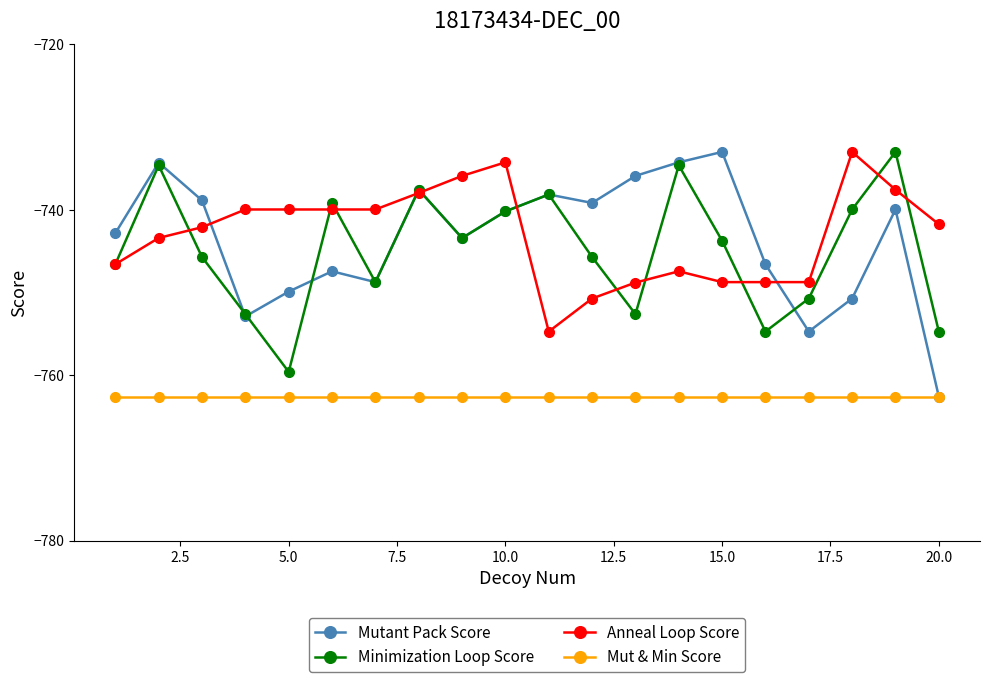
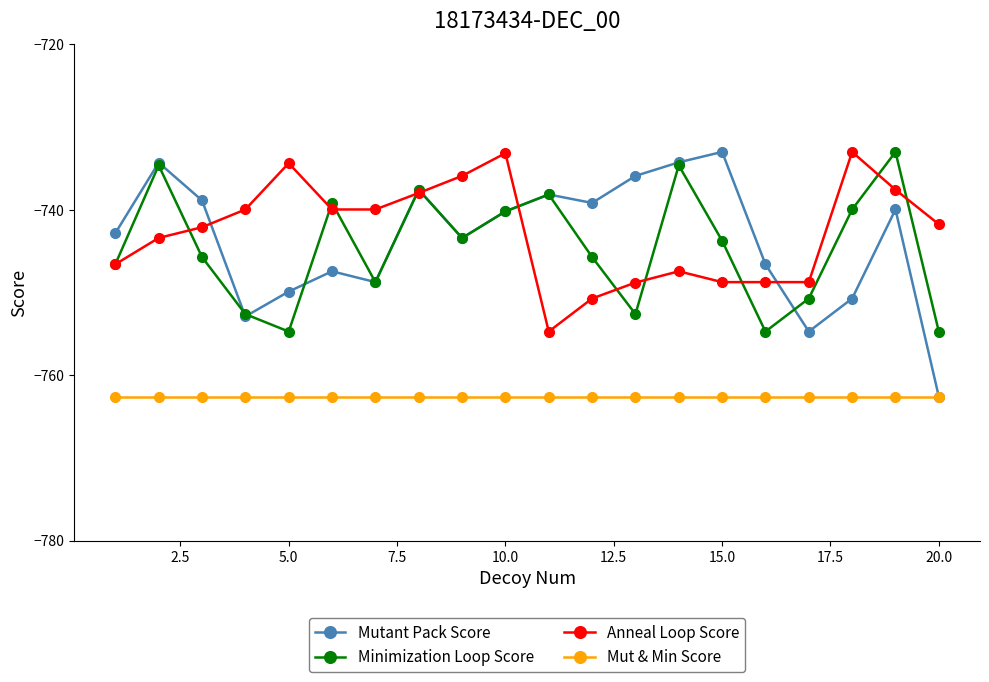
  {
    "Mutant Pack Score": {
      "5.0": -750,
      "15.0": -733
    },
    "Minimization Loop Score": {
-     "5.0": -760,
+     "5.0": -755,
      "15.0": -744,
      "20.0": -755
    },
    "Anneal Loop Score": {
-     "5.0": -740,
-     "10.0": -734,
+     "5.0": -734,
+     "10.0": -733,
      "15.0": -749,
      "20.0": -742
    },
    "Mut & Min Score": {
      "5.0": -763,
      "10.0": -763,
      "15.0": -763
    }
  }
